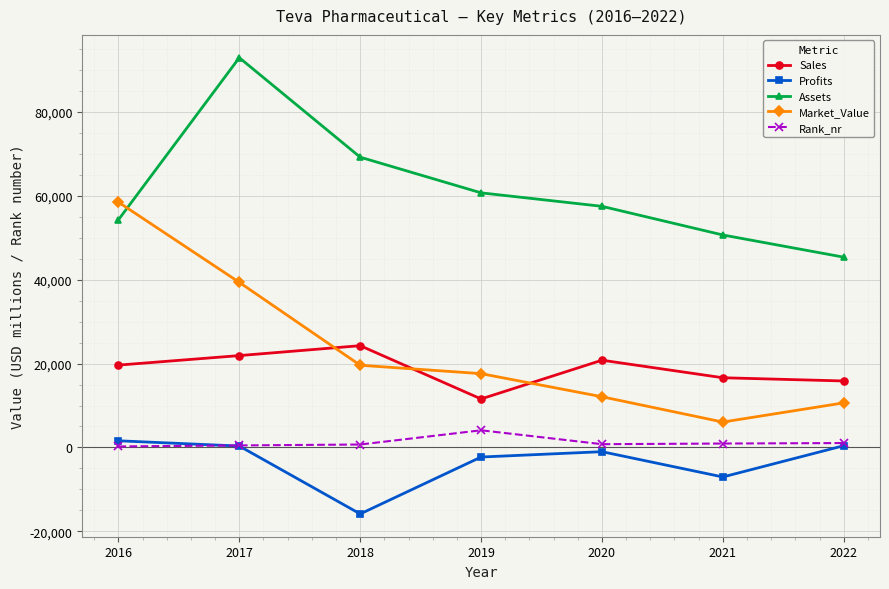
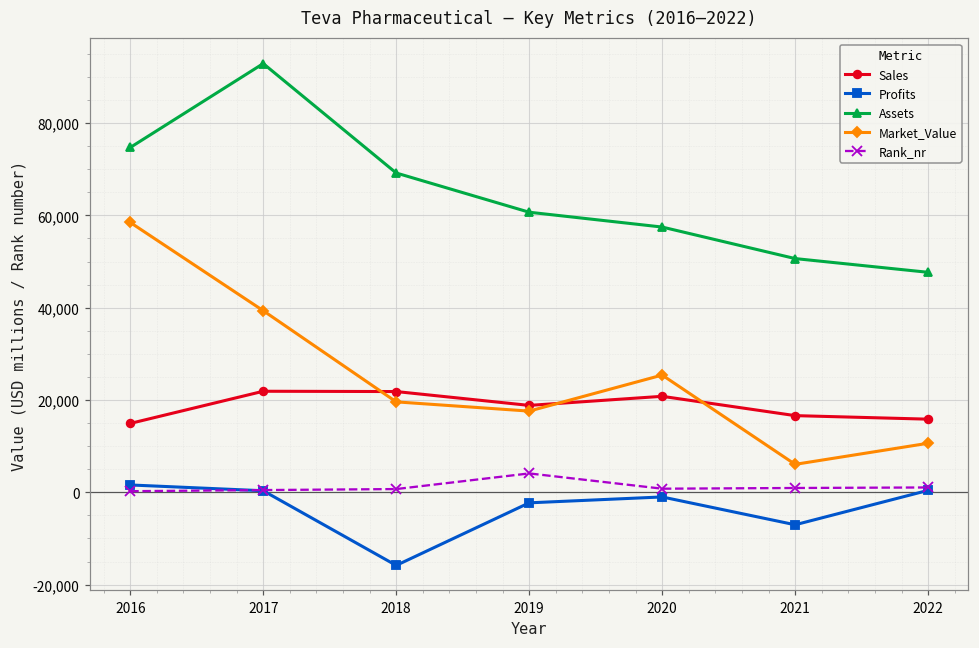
  {
    "Sales": {
-     "2016": "20,000",
+     "2016": "15,000",
      "2017": "22,000",
-     "2018": "24,000",
-     "2019": "12,000",
+     "2018": "22,000",
+     "2019": "19,000",
      "2020": "21,000",
      "2021": "17,000",
      "2022": "16,000"
    },
    "Profits": {
      "2016": "2,000",
      "2018": "-16,000",
      "2019": "-2,000",
      "2020": "-1,000",
      "2021": "-7,000",
      "2022": "0"
    },
    "Assets": {
-     "2016": "54,000",
+     "2016": "75,000",
      "2017": "93,000",
      "2018": "69,000",
      "2019": "61,000",
      "2020": "57,000",
      "2021": "51,000",
-     "2022": "45,000"
+     "2022": "48,000"
    },
    "Market_Value": {
      "2016": "58,000",
      "2017": "39,000",
      "2018": "20,000",
      "2019": "18,000",
-     "2020": "12,000",
+     "2020": "25,000",
      "2021": "6,000",
      "2022": "11,000"
    },
    "Rank_nr": {
      "2016": "0",
      "2018": "1,000",
      "2019": "4,000",
      "2020": "1,000",
      "2021": "1,000",
      "2022": "1,000"
    }
  }
